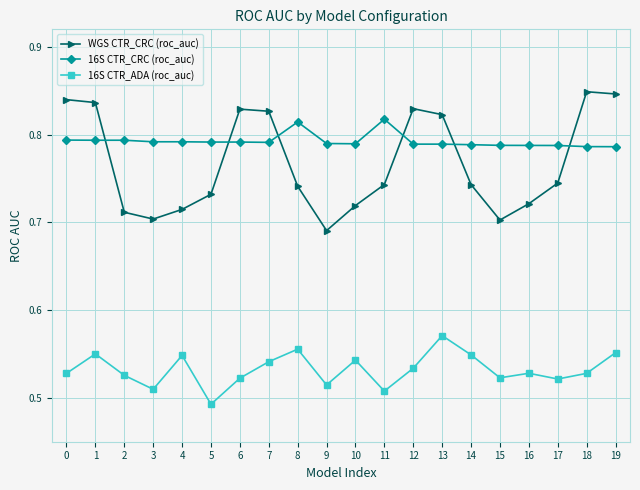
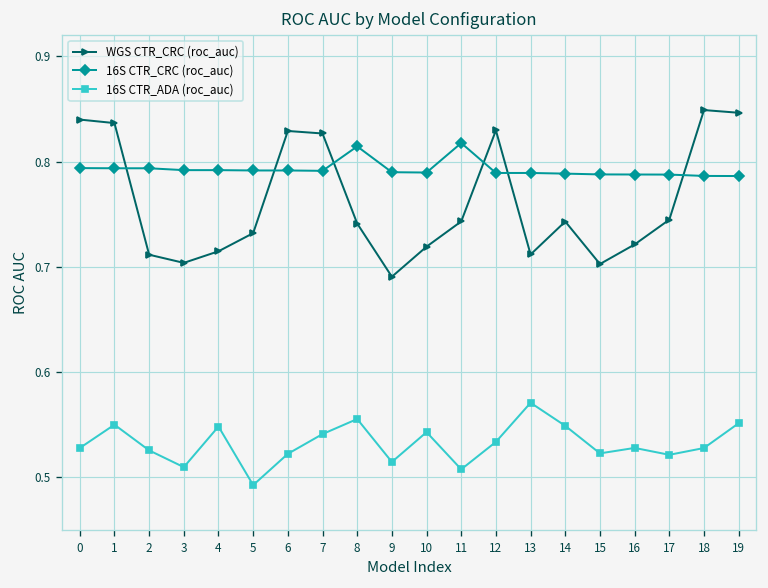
  {
    "WGS CTR_CRC (roc_auc)": {
      "0": 0.84,
      "1": 0.84,
      "2": 0.71,
      "3": 0.70,
      "4": 0.71,
      "5": 0.73,
      "6": 0.83,
      "7": 0.83,
      "8": 0.74,
      "9": 0.69,
      "10": 0.72,
      "11": 0.74,
      "12": 0.83,
-     "13": 0.82,
+     "13": 0.71,
      "14": 0.74,
      "15": 0.70,
      "16": 0.72,
      "17": 0.74,
      "18": 0.85,
      "19": 0.85
    },
    "16S CTR_CRC (roc_auc)": {
      "0": 0.79,
      "1": 0.79,
      "2": 0.79,
      "3": 0.79,
      "4": 0.79,
      "5": 0.79,
      "6": 0.79,
      "7": 0.79,
      "8": 0.81,
      "9": 0.79,
      "10": 0.79,
      "11": 0.82,
      "12": 0.79,
      "13": 0.79,
      "14": 0.79,
      "15": 0.79,
      "16": 0.79,
      "17": 0.79,
      "18": 0.79,
      "19": 0.79
    },
    "16S CTR_ADA (roc_auc)": {
      "0": 0.53,
      "1": 0.55,
      "2": 0.53,
      "3": 0.51,
      "4": 0.55,
      "5": 0.49,
      "6": 0.52,
      "7": 0.54,
      "8": 0.56,
      "9": 0.51,
      "10": 0.54,
      "11": 0.51,
      "12": 0.53,
      "13": 0.57,
      "14": 0.55,
      "15": 0.52,
      "16": 0.53,
      "17": 0.52,
      "18": 0.53,
      "19": 0.55
    }
  }
